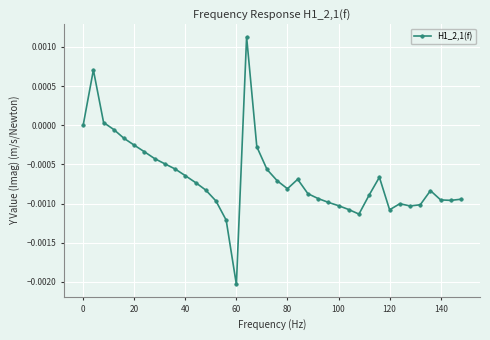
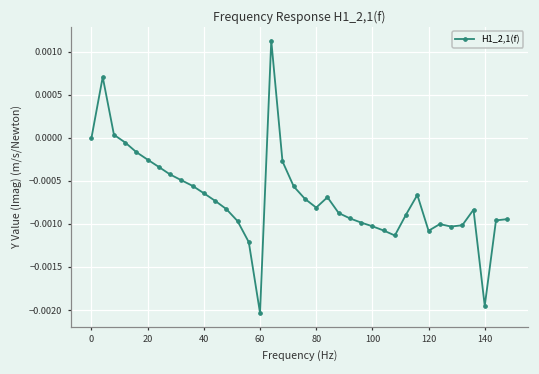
  {
    "0": 0.0000,
    "20": -0.0003,
    "40": -0.0006,
    "60": -0.0020,
    "80": -0.0008,
    "100": -0.0010,
    "120": -0.0011,
-   "140": -0.0010
+   "140": -0.0020
  }
